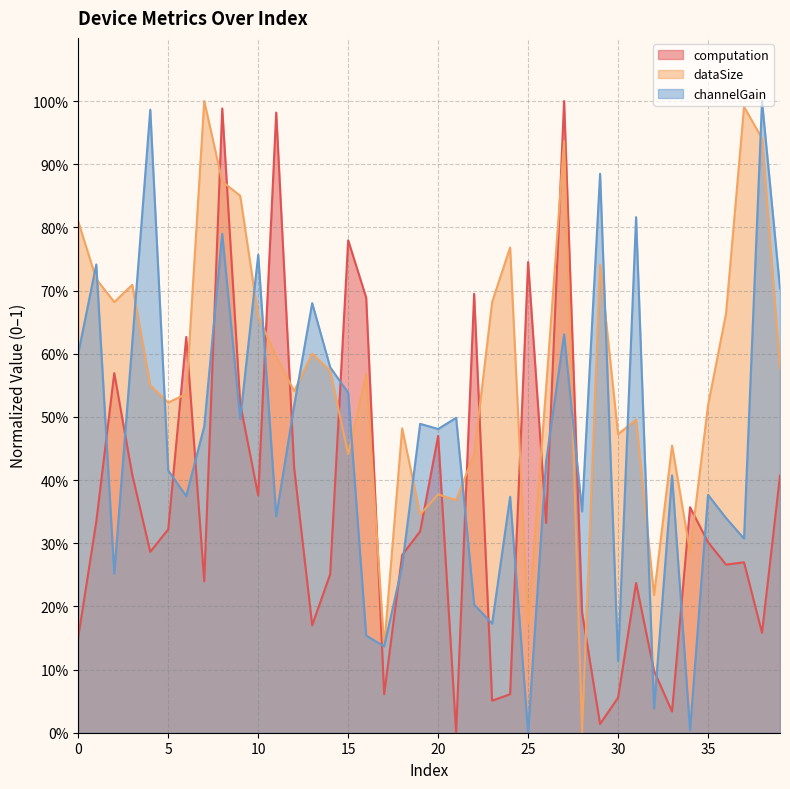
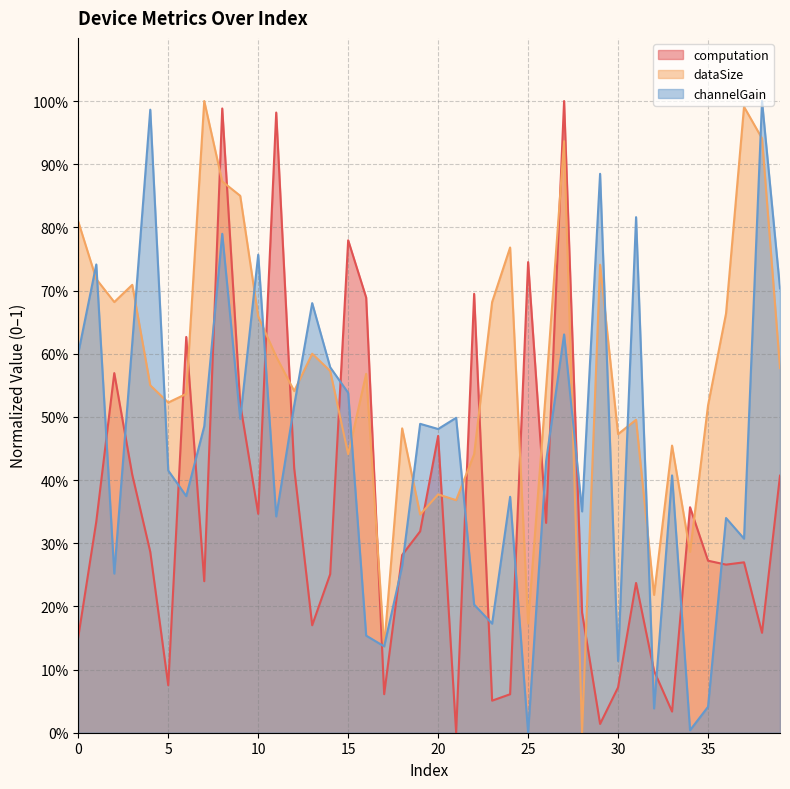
  {
    "computation": {
      "0": "15%",
-     "5": "32%",
-     "10": "38%",
+     "5": "8%",
+     "10": "35%",
      "15": "78%",
      "20": "47%",
      "25": "75%",
-     "30": "6%",
-     "35": "30%"
+     "30": "7%",
+     "35": "27%"
    },
    "dataSize": {
      "0": "81%",
      "5": "52%",
      "10": "66%",
      "15": "44%",
      "20": "38%",
      "25": "17%",
      "30": "47%",
      "35": "52%"
    },
    "channelGain": {
      "0": "60%",
      "5": "42%",
      "10": "76%",
      "15": "54%",
      "20": "48%",
      "25": "0%",
      "30": "11%",
-     "35": "38%"
+     "35": "4%"
    }
  }
